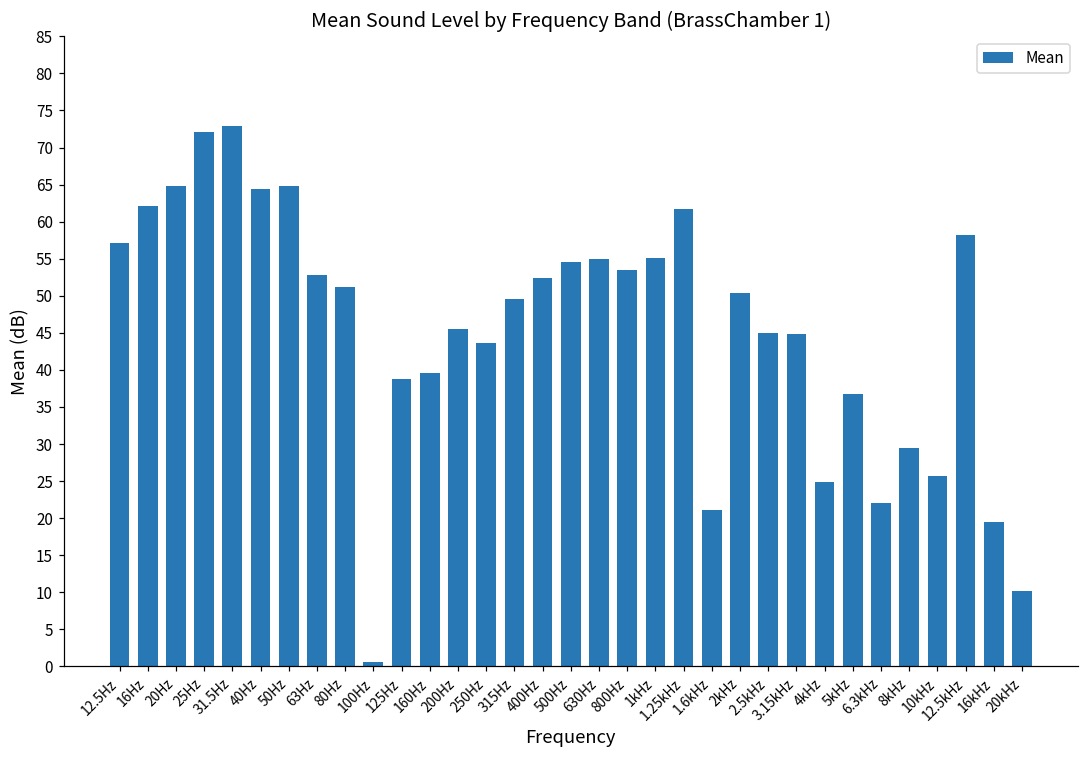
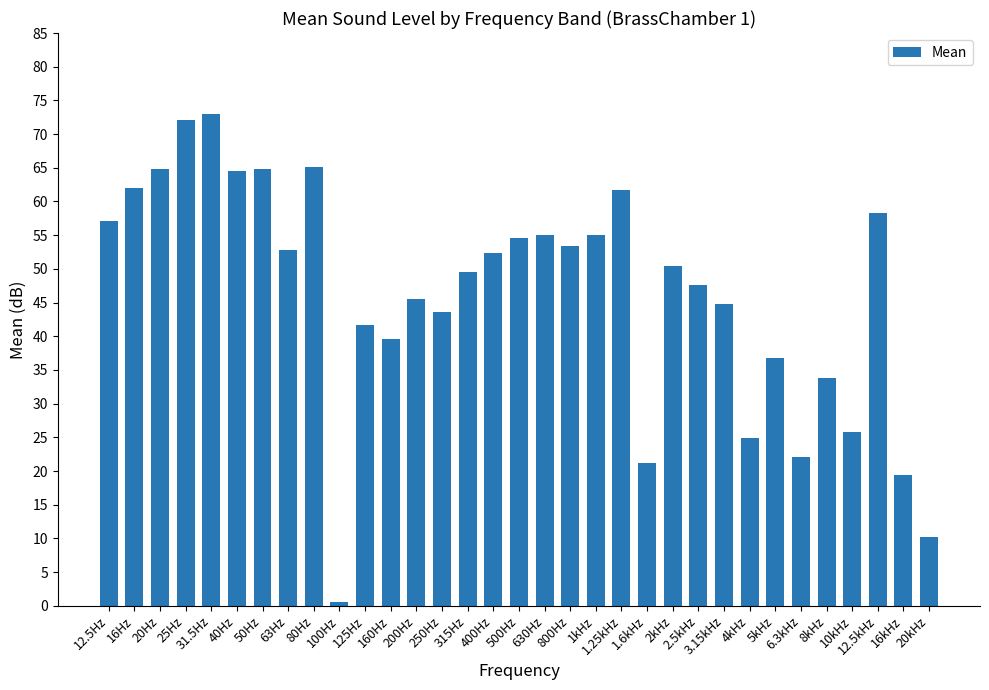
  {
    "12.5Hz": 57,
    "16Hz": 62,
    "20Hz": 65,
    "25Hz": 72,
    "31.5Hz": 73,
    "40Hz": 64,
    "50Hz": 65,
    "63Hz": 53,
-   "80Hz": 51,
+   "80Hz": 65,
    "100Hz": 1,
-   "125Hz": 39,
+   "125Hz": 42,
    "160Hz": 40,
    "200Hz": 45,
    "250Hz": 44,
    "315Hz": 50,
    "400Hz": 52,
    "500Hz": 55,
    "630Hz": 55,
    "800Hz": 53,
    "1kHz": 55,
    "1.25kHz": 62,
    "1.6kHz": 21,
    "2kHz": 50,
-   "2.5kHz": 45,
+   "2.5kHz": 48,
    "3.15kHz": 45,
    "4kHz": 25,
    "5kHz": 37,
    "6.3kHz": 22,
-   "8kHz": 29,
+   "8kHz": 34,
    "10kHz": 26,
    "12.5kHz": 58,
    "16kHz": 19,
    "20kHz": 10
  }
